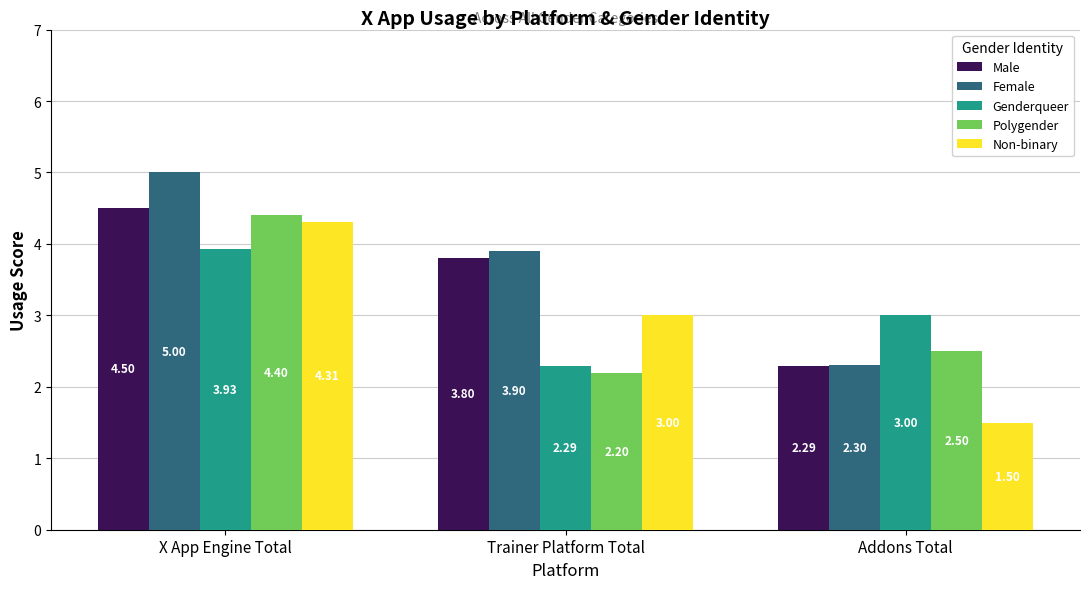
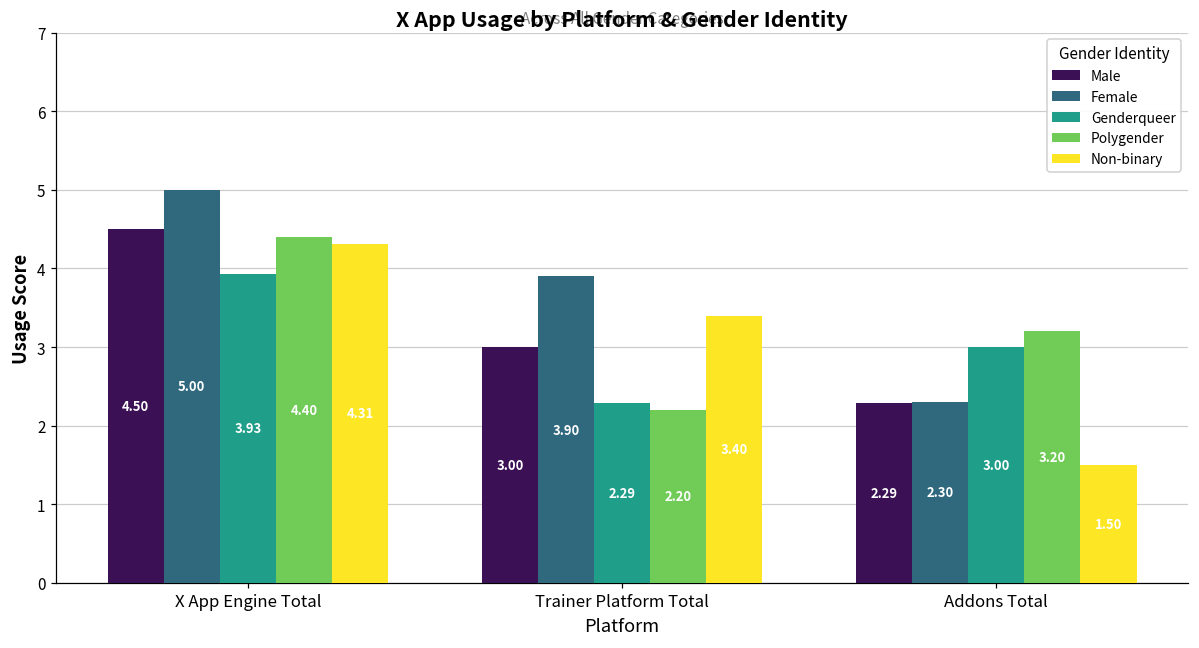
  {
    "Male": {
      "X App Engine Total": 4.50,
-     "Trainer Platform Total": 3.80,
+     "Trainer Platform Total": 3.00,
      "Addons Total": 2.29
    },
    "Polygender": {
      "X App Engine Total": 4.40,
      "Trainer Platform Total": 2.20,
-     "Addons Total": 2.50
+     "Addons Total": 3.20
    },
    "Non-binary": {
      "X App Engine Total": 4.31,
-     "Trainer Platform Total": 3.00,
+     "Trainer Platform Total": 3.40,
      "Addons Total": 1.50
    }
  }
